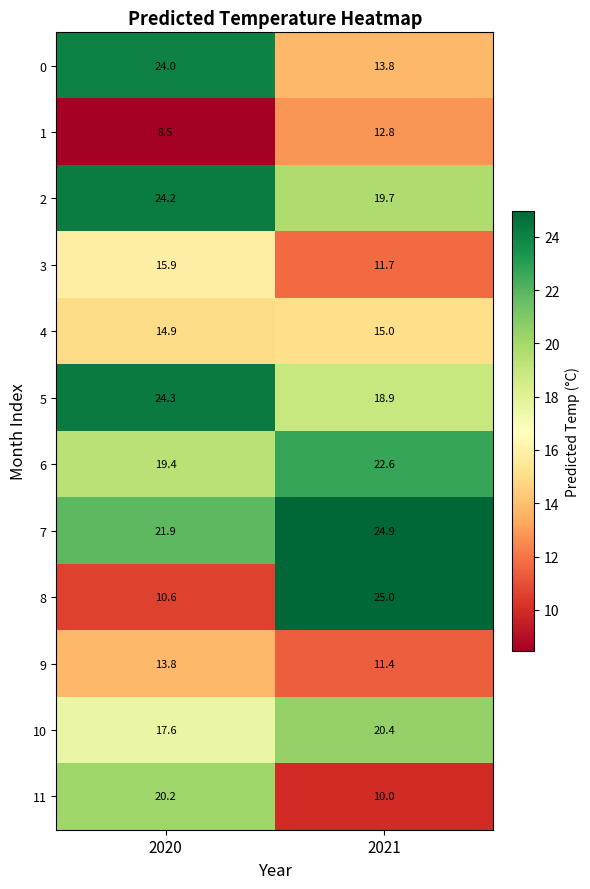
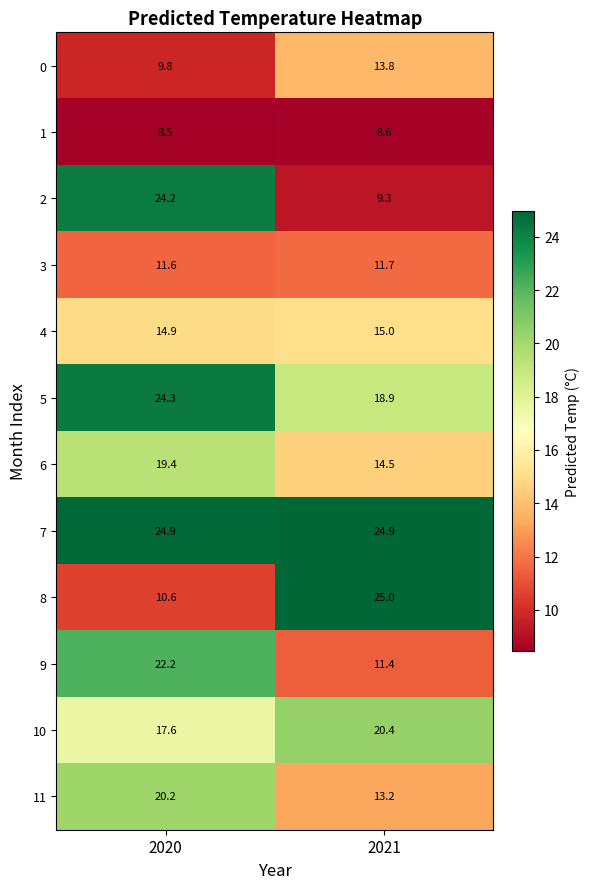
  {
    "0": {
-     "2020": 24.0,
+     "2020": 9.8,
      "2021": 13.8
    },
    "1": {
      "2020": 8.5,
-     "2021": 12.8
+     "2021": 8.6
    },
    "2": {
      "2020": 24.2,
-     "2021": 19.7
+     "2021": 9.3
    },
    "3": {
-     "2020": 15.9,
+     "2020": 11.6,
      "2021": 11.7
    },
    "4": {
      "2020": 14.9,
      "2021": 15.0
    },
    "5": {
      "2020": 24.3,
      "2021": 18.9
    },
    "6": {
      "2020": 19.4,
-     "2021": 22.6
+     "2021": 14.5
    },
    "7": {
-     "2020": 21.9,
+     "2020": 24.9,
      "2021": 24.9
    },
    "8": {
      "2020": 10.6,
      "2021": 25.0
    },
    "9": {
-     "2020": 13.8,
+     "2020": 22.2,
      "2021": 11.4
    },
    "10": {
      "2020": 17.6,
      "2021": 20.4
    },
    "11": {
      "2020": 20.2,
-     "2021": 10.0
+     "2021": 13.2
    }
  }
